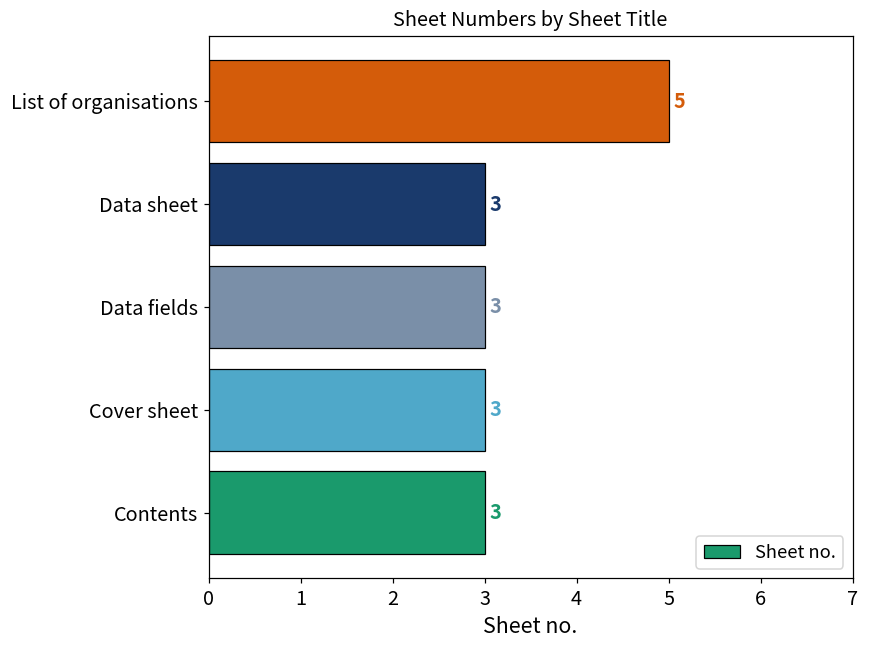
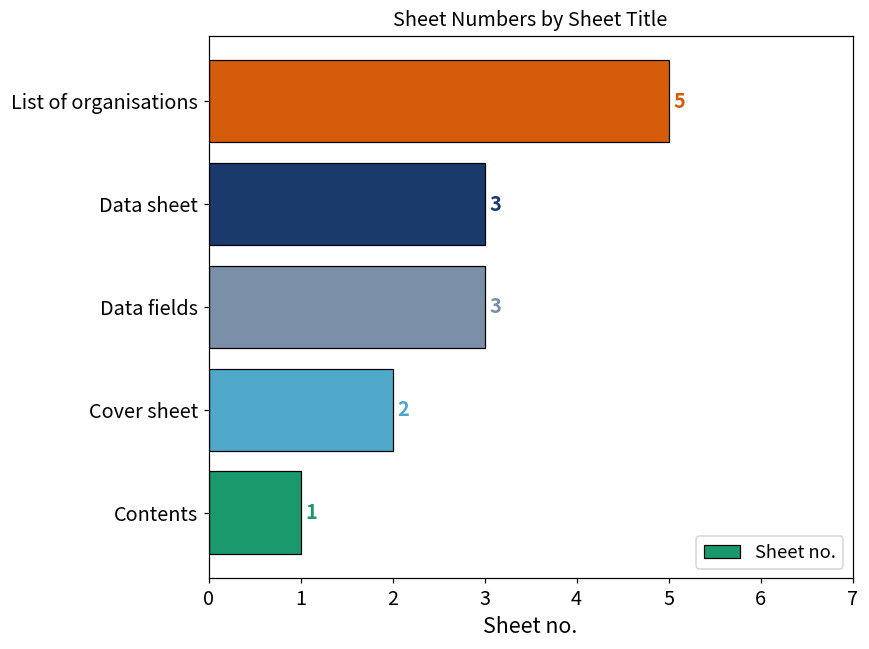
  {
    "List of organisations": 5,
    "Data sheet": 3,
    "Data fields": 3,
-   "Cover sheet": 3,
-   "Contents": 3
+   "Cover sheet": 2,
+   "Contents": 1
  }
